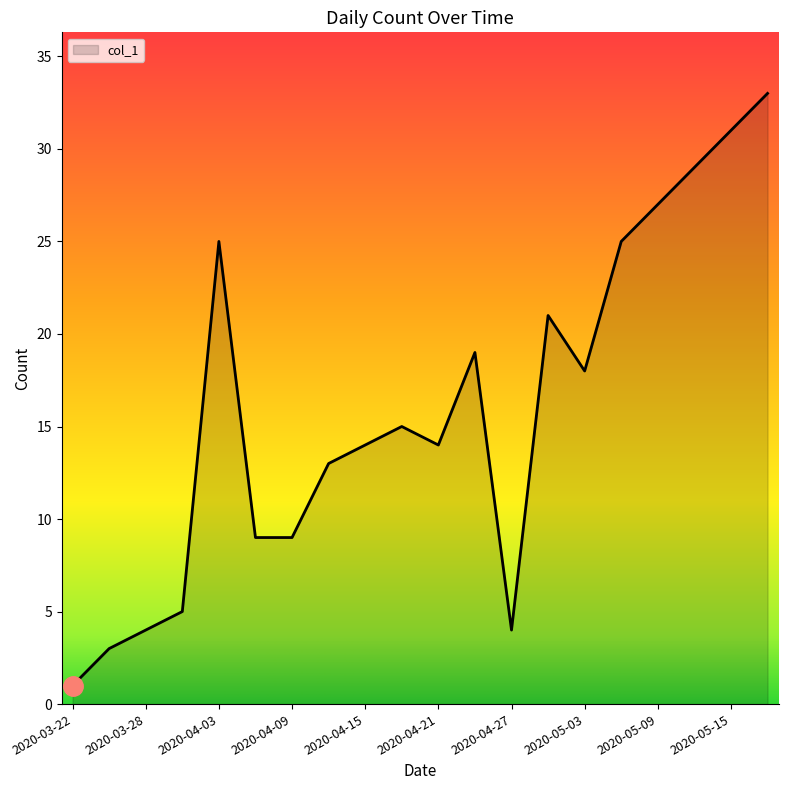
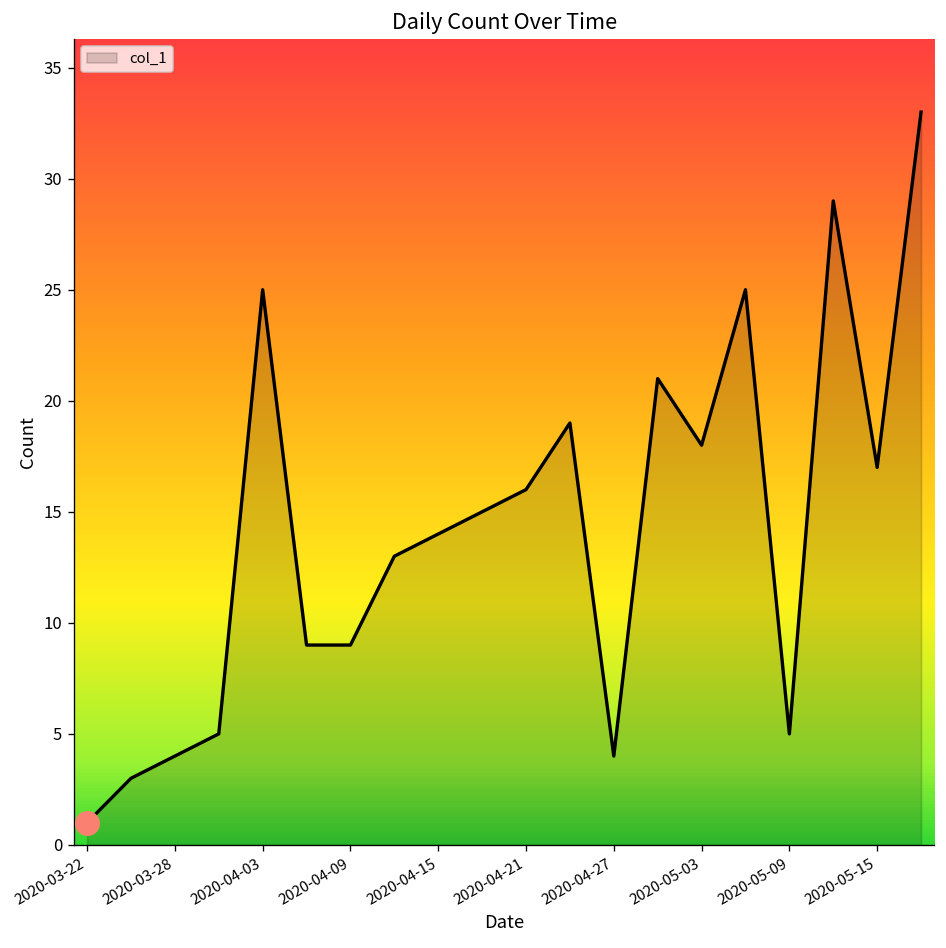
  {
    "col_1": {
      "2020-03-28": 4,
      "2020-04-03": 25,
      "2020-04-09": 9,
      "2020-04-15": 14,
-     "2020-04-21": 14,
+     "2020-04-21": 16,
      "2020-04-27": 4,
      "2020-05-03": 18,
-     "2020-05-09": 27,
-     "2020-05-15": 31
+     "2020-05-09": 5,
+     "2020-05-15": 17
    }
  }
